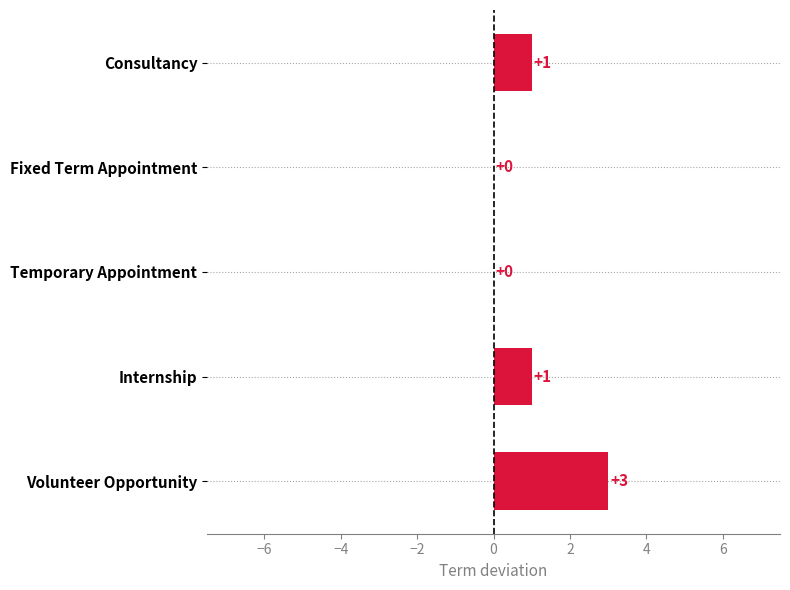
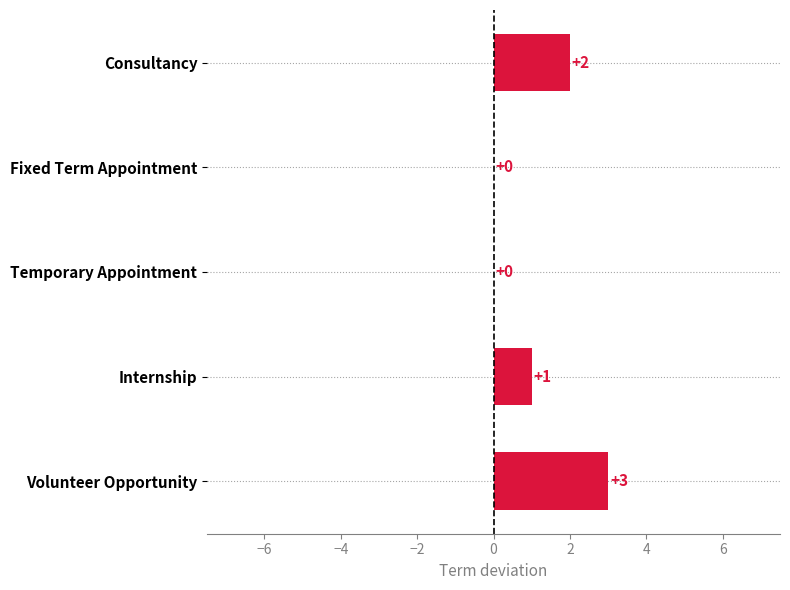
  {
-   "Consultancy": "+1",
+   "Consultancy": "+2",
    "Fixed Term Appointment": "+0",
    "Temporary Appointment": "+0",
    "Internship": "+1",
    "Volunteer Opportunity": "+3"
  }
